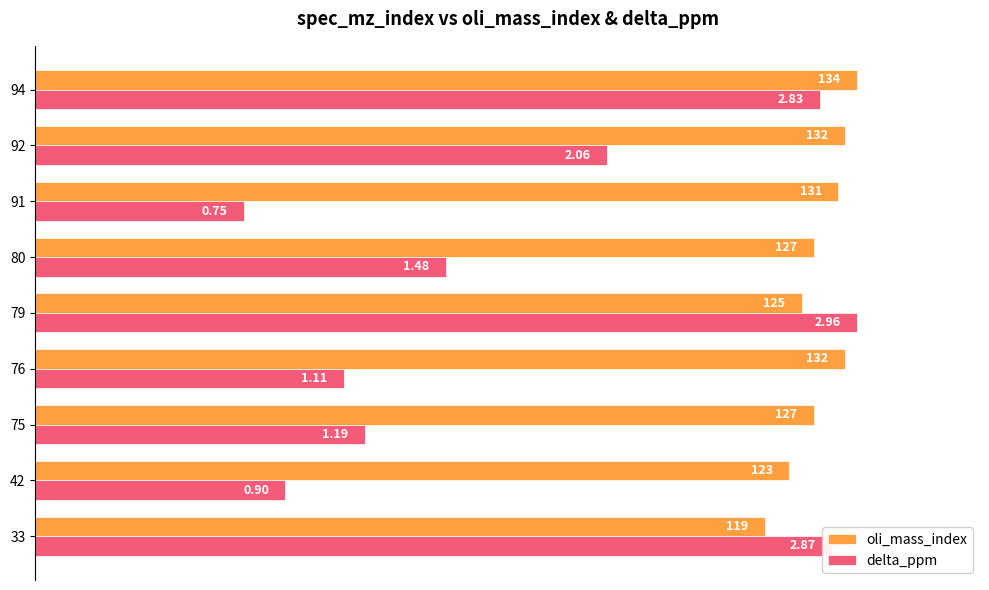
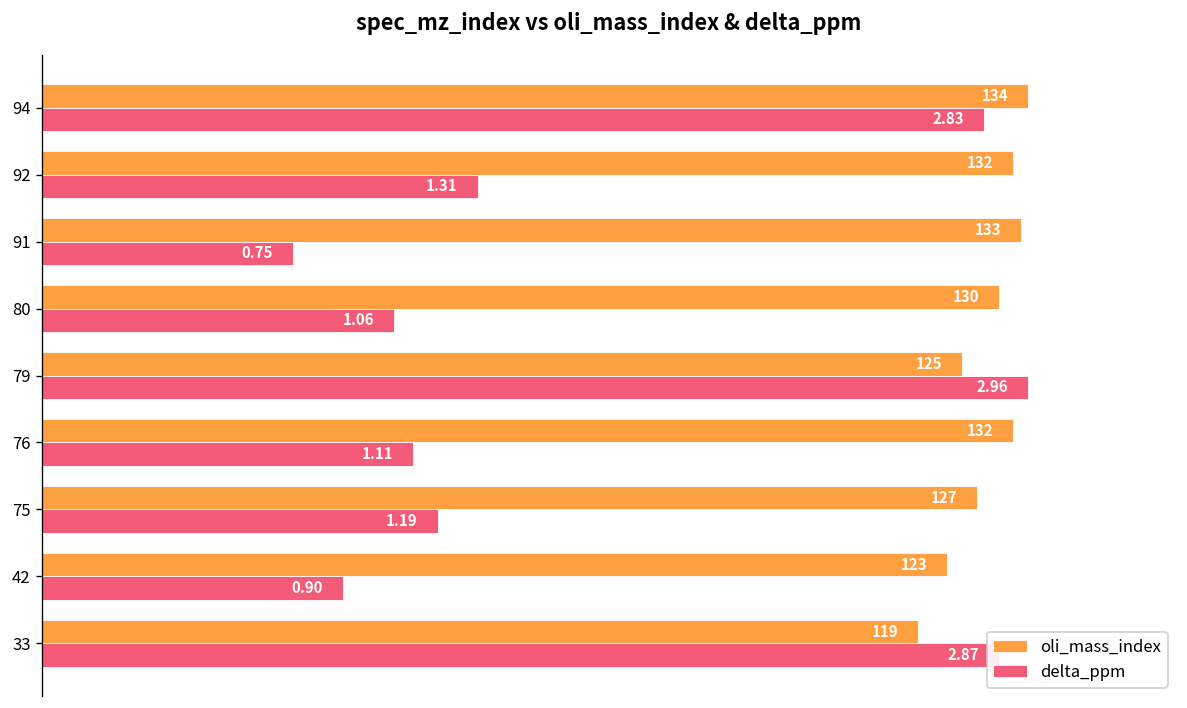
  {
    "oli_mass_index": {
-     "91": 131,
-     "80": 127
+     "91": 133,
+     "80": 130
    },
    "delta_ppm": {
-     "92": 2.06,
-     "80": 1.48
+     "92": 1.31,
+     "80": 1.06
    }
  }
